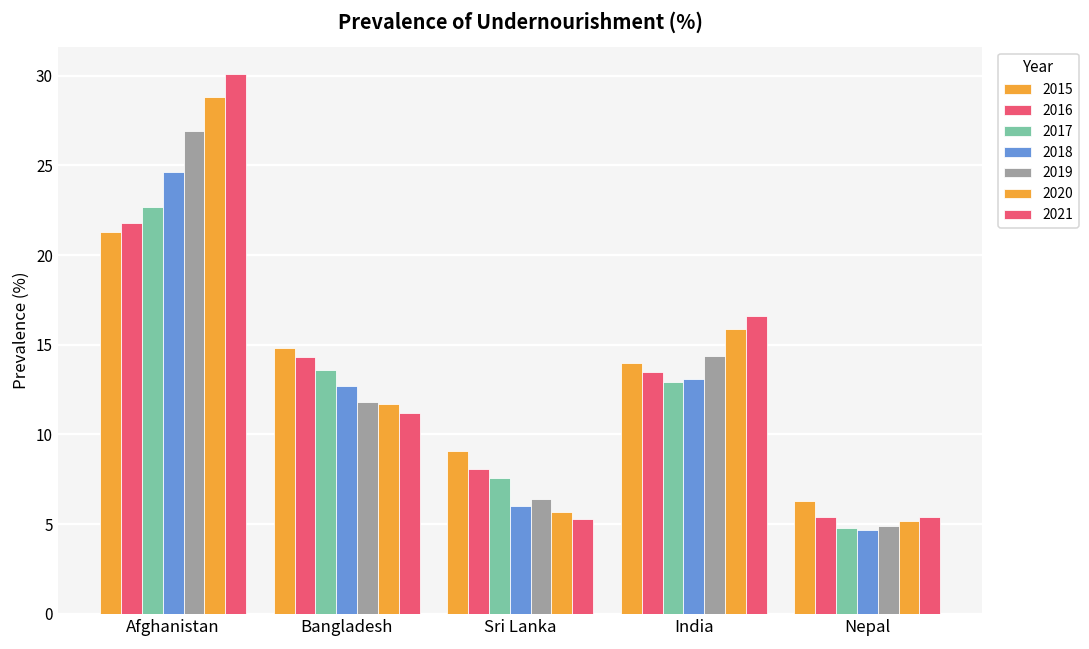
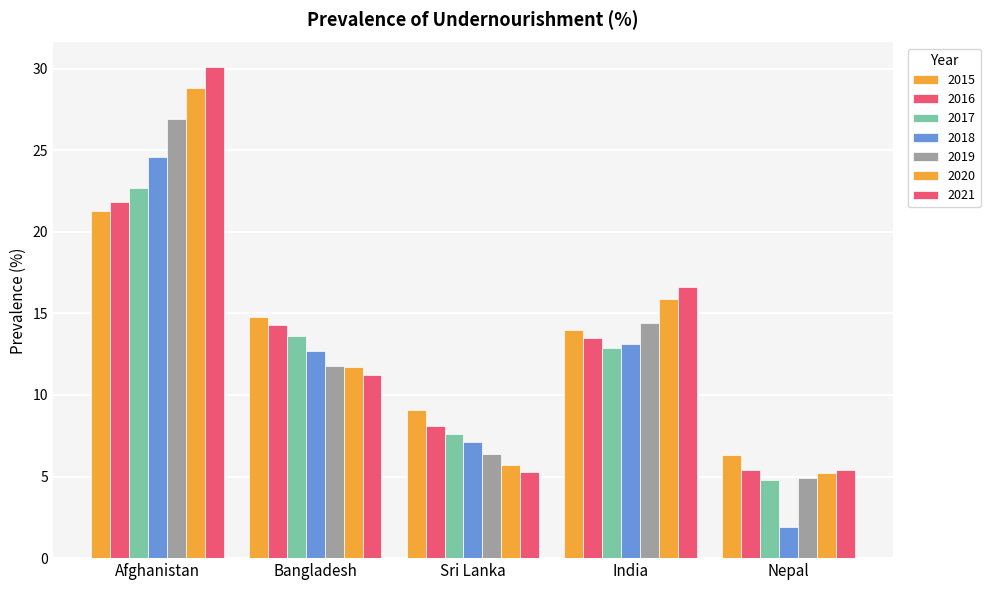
  {
    "2018": {
      "Afghanistan": 24.6,
      "Bangladesh": 12.7,
-     "Sri Lanka": 6.0,
+     "Sri Lanka": 7.1,
      "India": 13.1,
-     "Nepal": 4.7
+     "Nepal": 1.9
    }
  }
